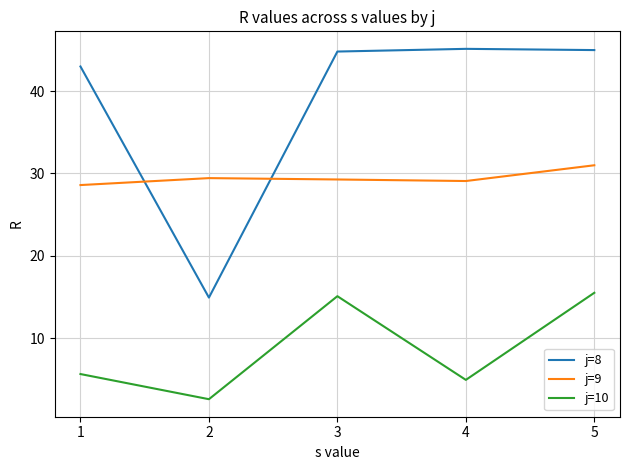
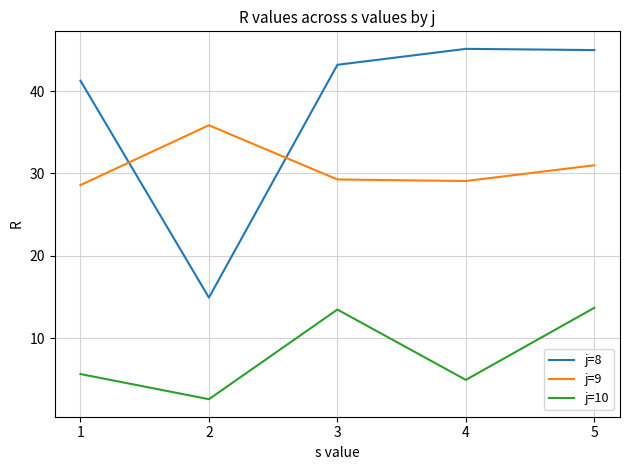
  {
    "j=8": {
-     "1": 43,
+     "1": 41,
      "2": 15,
-     "3": 45,
+     "3": 43,
      "4": 45,
      "5": 45
    },
    "j=9": {
      "1": 29,
-     "2": 29,
+     "2": 36,
      "3": 29,
      "4": 29,
      "5": 31
    },
    "j=10": {
      "1": 6,
      "2": 3,
-     "3": 15,
+     "3": 13,
      "4": 5,
-     "5": 16
+     "5": 14
    }
  }
